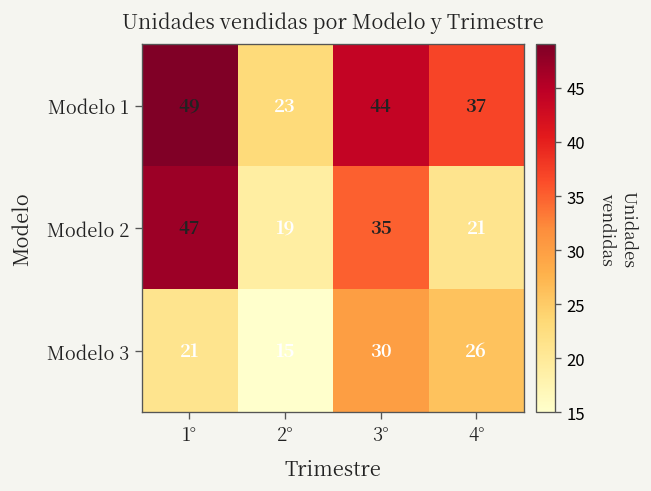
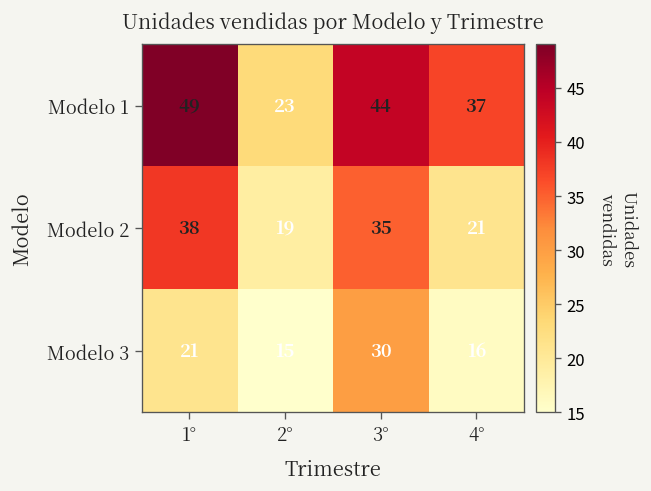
  {
    "Modelo 1": {
      "1°": 49,
      "2°": 23,
      "3°": 44,
      "4°": 37
    },
    "Modelo 2": {
-     "1°": 47,
+     "1°": 38,
      "2°": 19,
      "3°": 35,
      "4°": 21
    },
    "Modelo 3": {
      "1°": 21,
      "2°": 15,
      "3°": 30,
-     "4°": 26
+     "4°": 16
    }
  }
